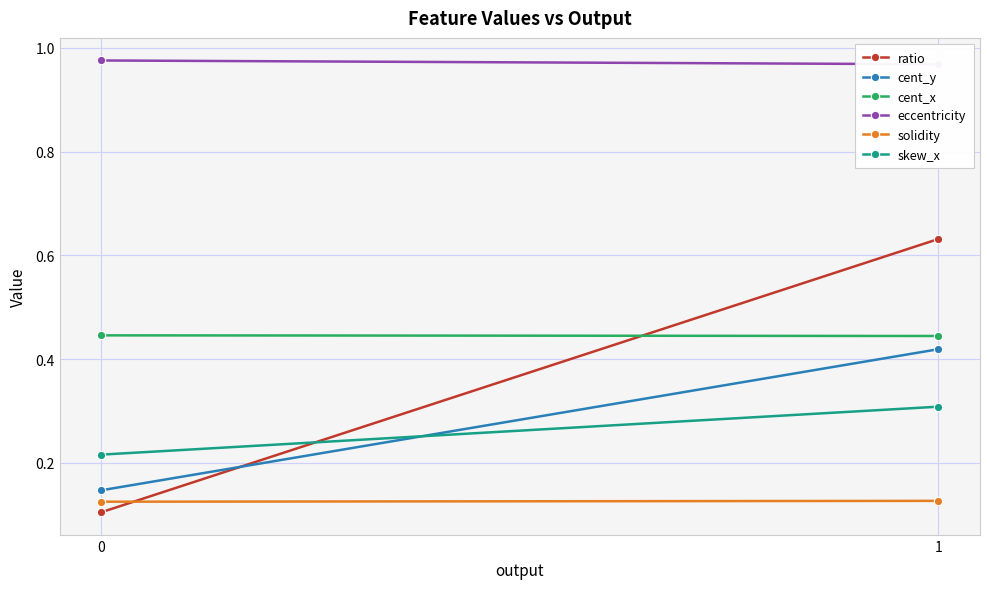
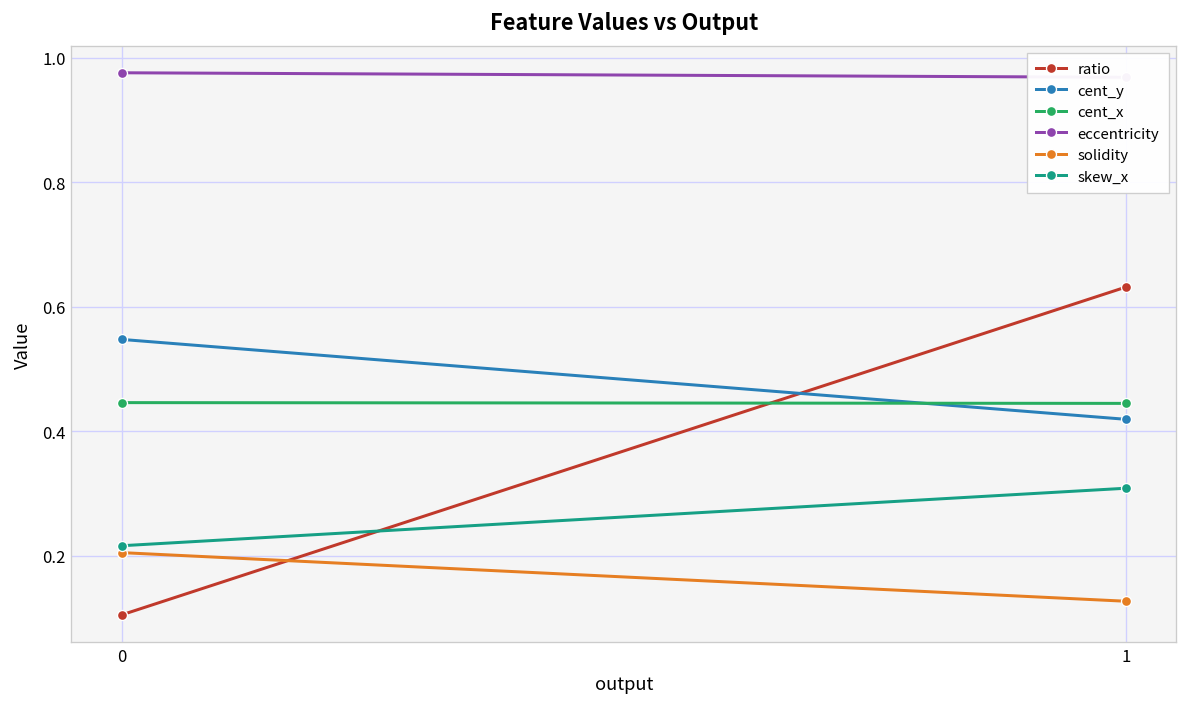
  {
    "ratio": {
      "0": 0.11,
      "1": 0.63
    },
    "cent_y": {
-     "0": 0.15,
+     "0": 0.55,
      "1": 0.42
    },
    "eccentricity": {
      "0": 0.98
    },
    "solidity": {
-     "0": 0.13,
+     "0": 0.21,
      "1": 0.13
    }
  }
